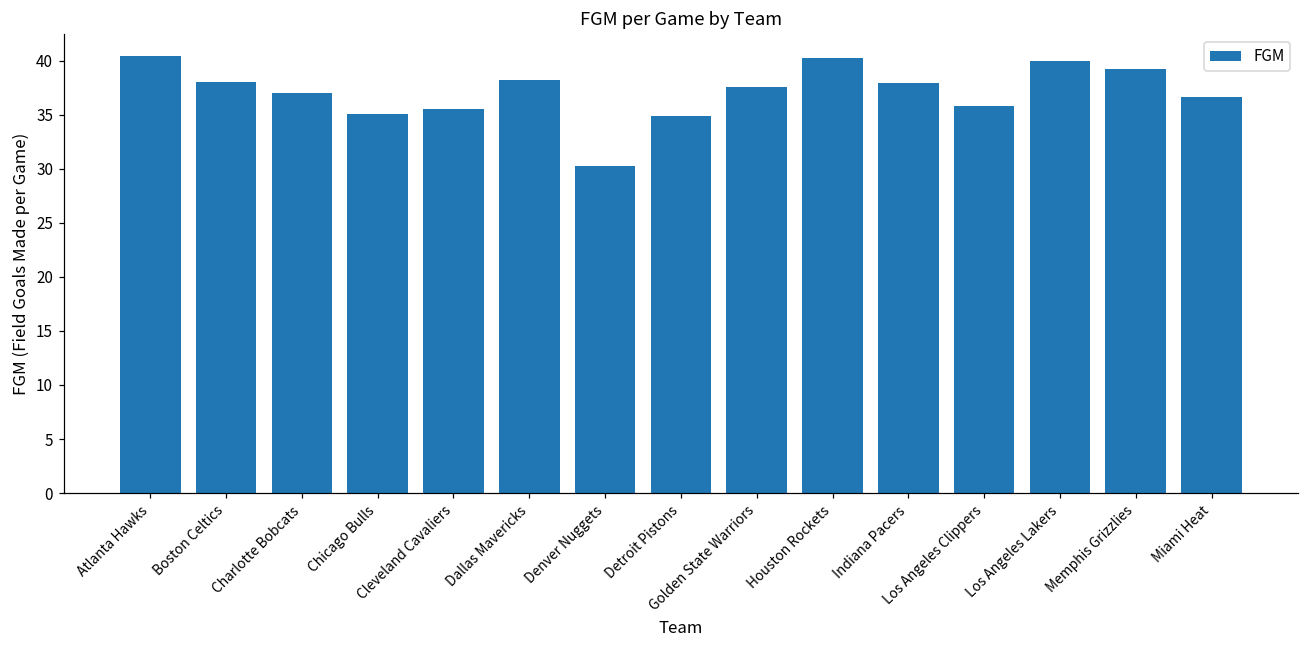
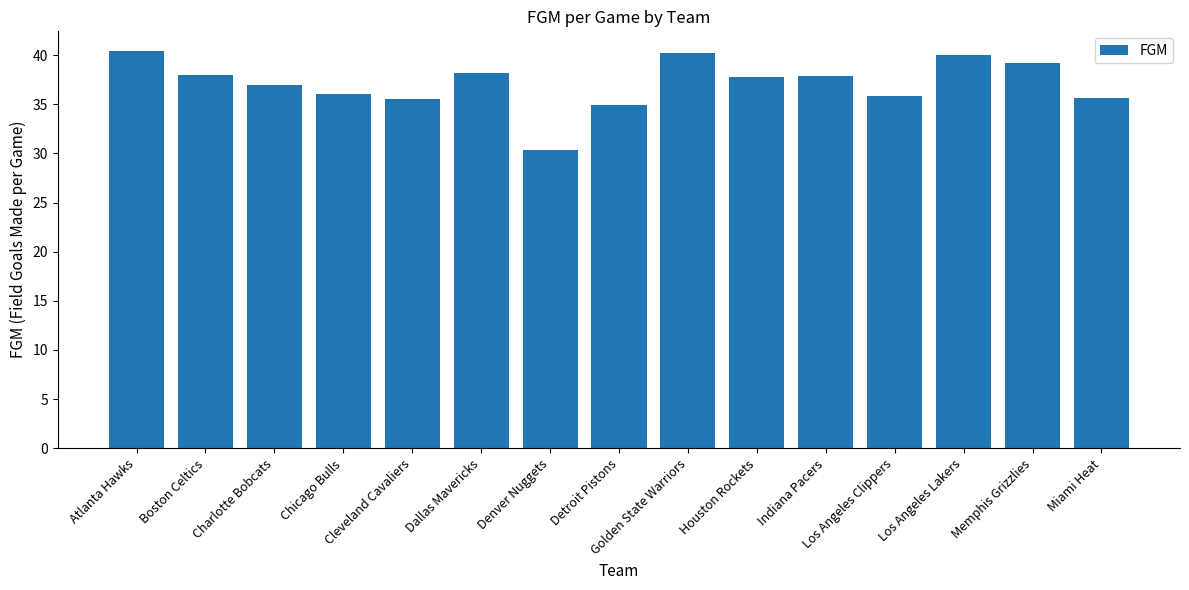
  {
    "Atlanta Hawks": 40,
    "Boston Celtics": 38,
    "Charlotte Bobcats": 37,
-   "Chicago Bulls": 35,
+   "Chicago Bulls": 36,
    "Cleveland Cavaliers": 36,
    "Dallas Mavericks": 38,
    "Denver Nuggets": 30,
    "Detroit Pistons": 35,
-   "Golden State Warriors": 38,
-   "Houston Rockets": 40,
+   "Golden State Warriors": 40,
+   "Houston Rockets": 38,
    "Indiana Pacers": 38,
    "Los Angeles Clippers": 36,
    "Los Angeles Lakers": 40,
    "Memphis Grizzlies": 39,
-   "Miami Heat": 37
+   "Miami Heat": 36
  }
